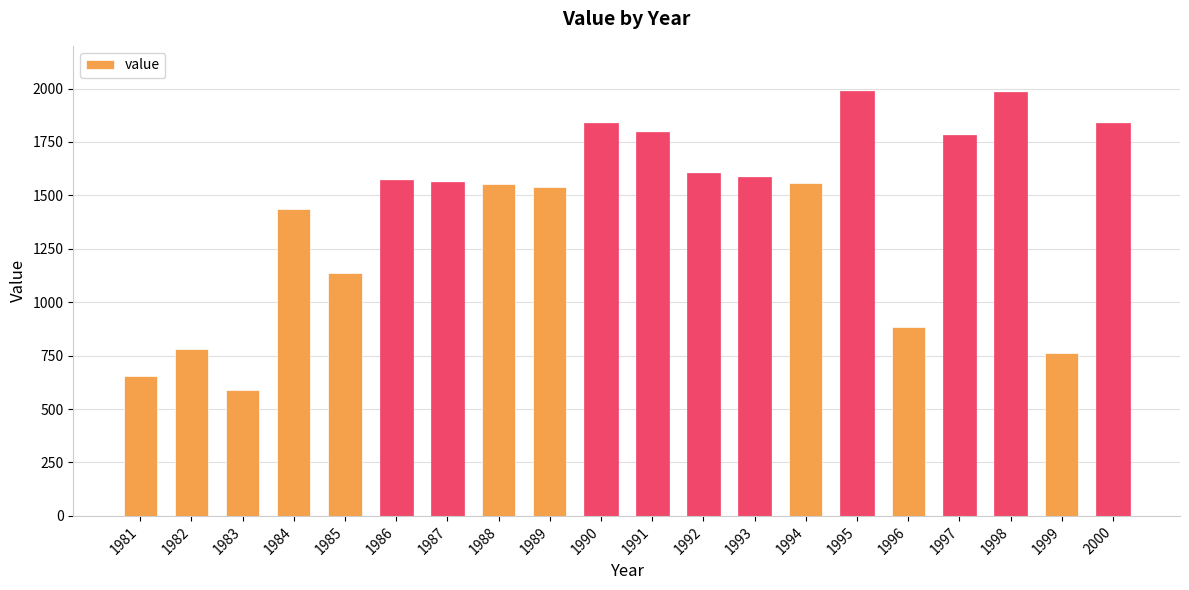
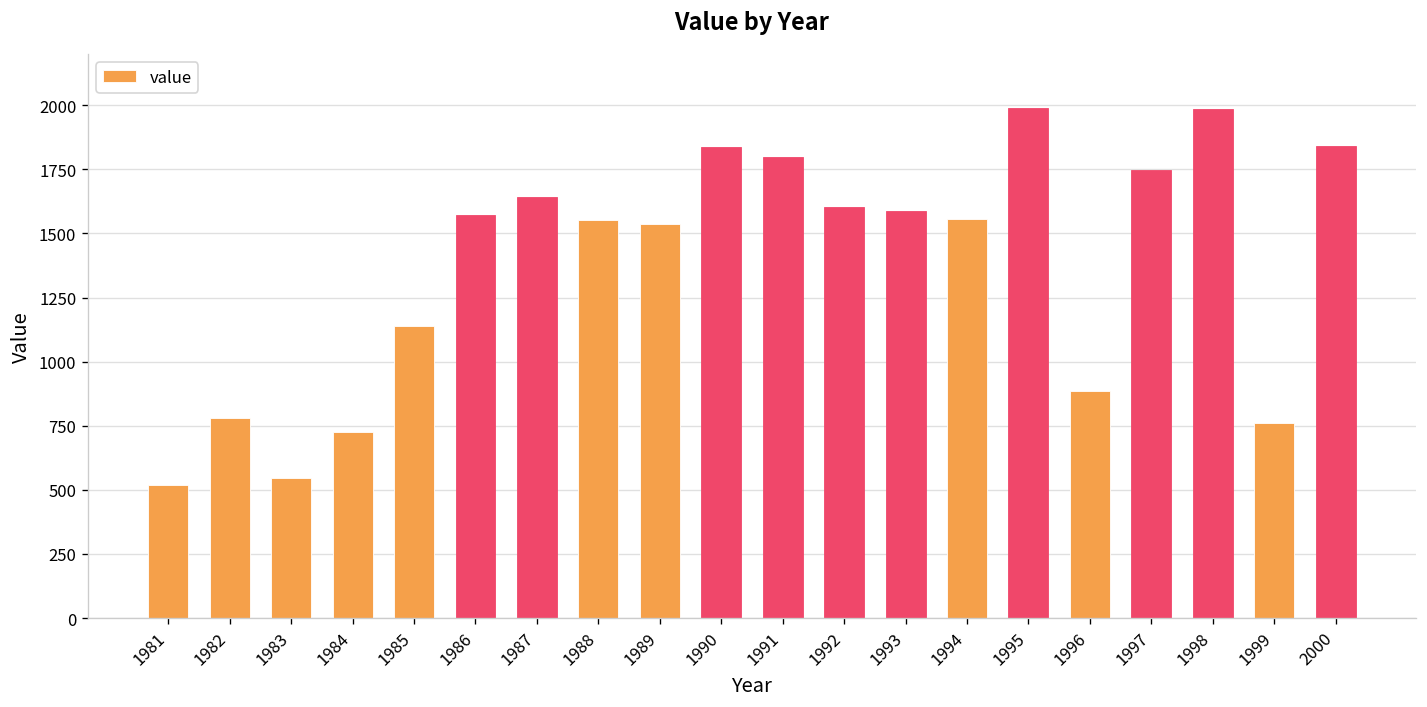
  {
-   "1981": 650,
+   "1981": 520,
    "1982": 780,
-   "1983": 590,
-   "1984": 1430,
+   "1983": 540,
+   "1984": 730,
    "1985": 1140,
    "1986": 1570,
-   "1987": 1570,
+   "1987": 1640,
    "1988": 1550,
    "1989": 1540,
    "1990": 1840,
    "1991": 1800,
    "1992": 1600,
    "1993": 1590,
    "1994": 1560,
    "1995": 1990,
    "1996": 880,
-   "1997": 1790,
+   "1997": 1750,
    "1998": 1980,
    "1999": 760,
    "2000": 1840
  }
